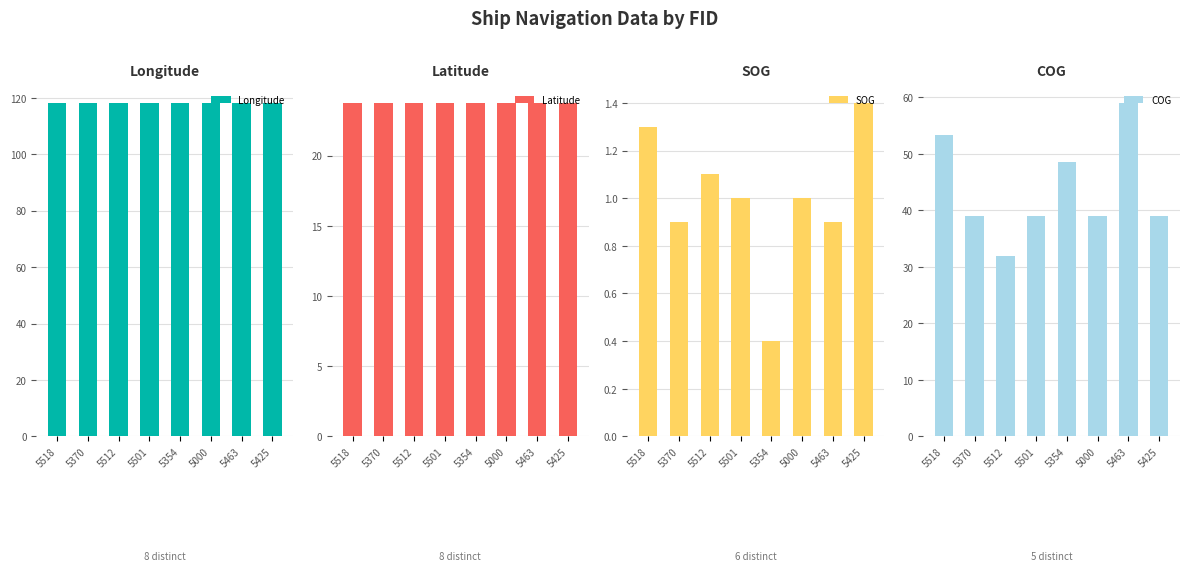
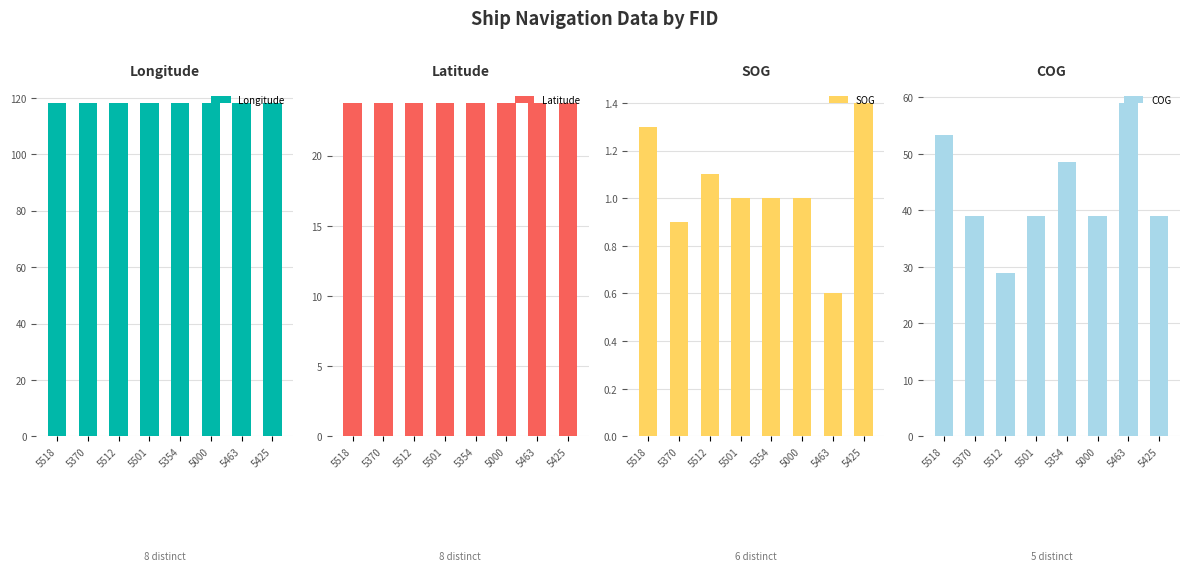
  {
    "Longitude": {
      "5518": 118,
      "5370": 118,
      "5512": 118,
      "5501": 118,
      "5354": 118,
      "5000": 118,
      "5463": 118,
      "5425": 118
    },
    "Latitude": {
      "5518": 23.7,
      "5370": 23.7,
      "5512": 23.7,
      "5501": 23.8,
      "5354": 23.8,
      "5000": 23.8,
      "5463": 23.8,
      "5425": 23.8
    },
    "SOG": {
      "5518": 1.3,
      "5370": 0.9,
      "5512": 1.1,
      "5501": 1.0,
-     "5354": 0.4,
+     "5354": 1.0,
      "5000": 1.0,
-     "5463": 0.9,
+     "5463": 0.6,
      "5425": 1.4
    },
    "COG": {
      "5518": 53,
      "5370": 39,
-     "5512": 32,
+     "5512": 29,
      "5501": 39,
      "5354": 49,
      "5000": 39,
      "5463": 59,
      "5425": 39
    }
  }
